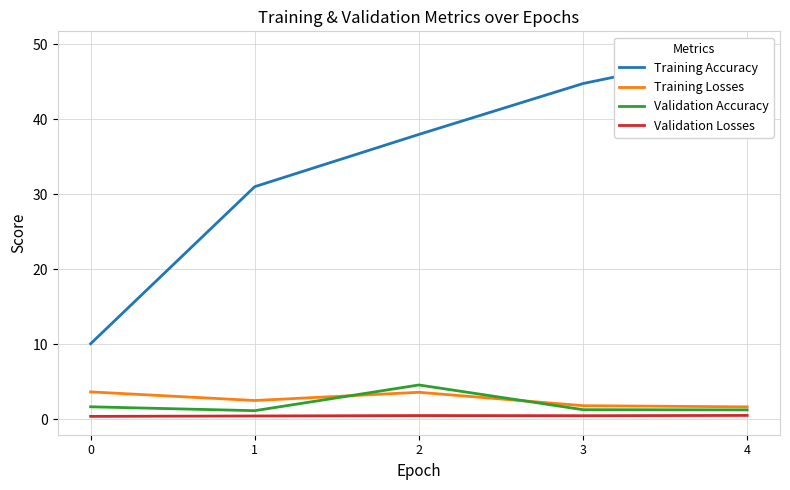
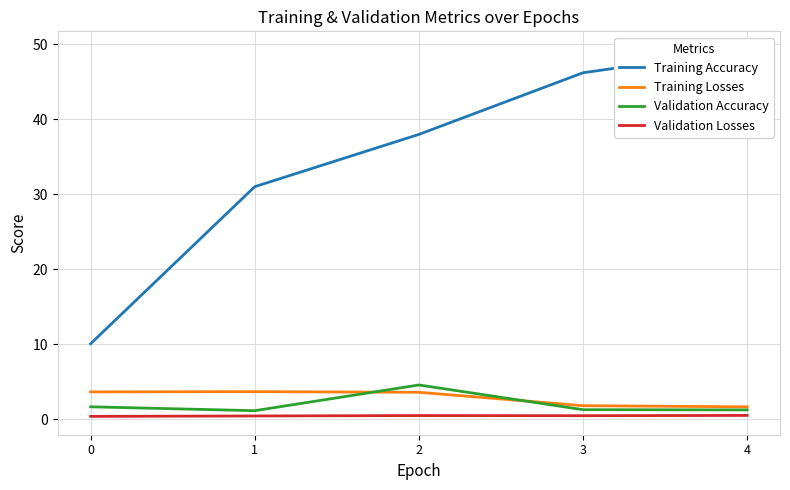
  {
    "Training Accuracy": {
      "0": 10,
      "1": 31,
      "2": 38,
-     "3": 45
+     "3": 46
    },
    "Training Losses": {
      "0": 4,
-     "1": 3,
+     "1": 4,
      "2": 4,
      "3": 2,
      "4": 2
    },
    "Validation Accuracy": {
      "0": 2,
      "1": 1,
      "2": 5,
      "3": 1,
      "4": 1
    },
    "Validation Losses": {
      "0": 0,
      "1": 0,
      "2": 0,
      "3": 0,
      "4": 1
    }
  }
